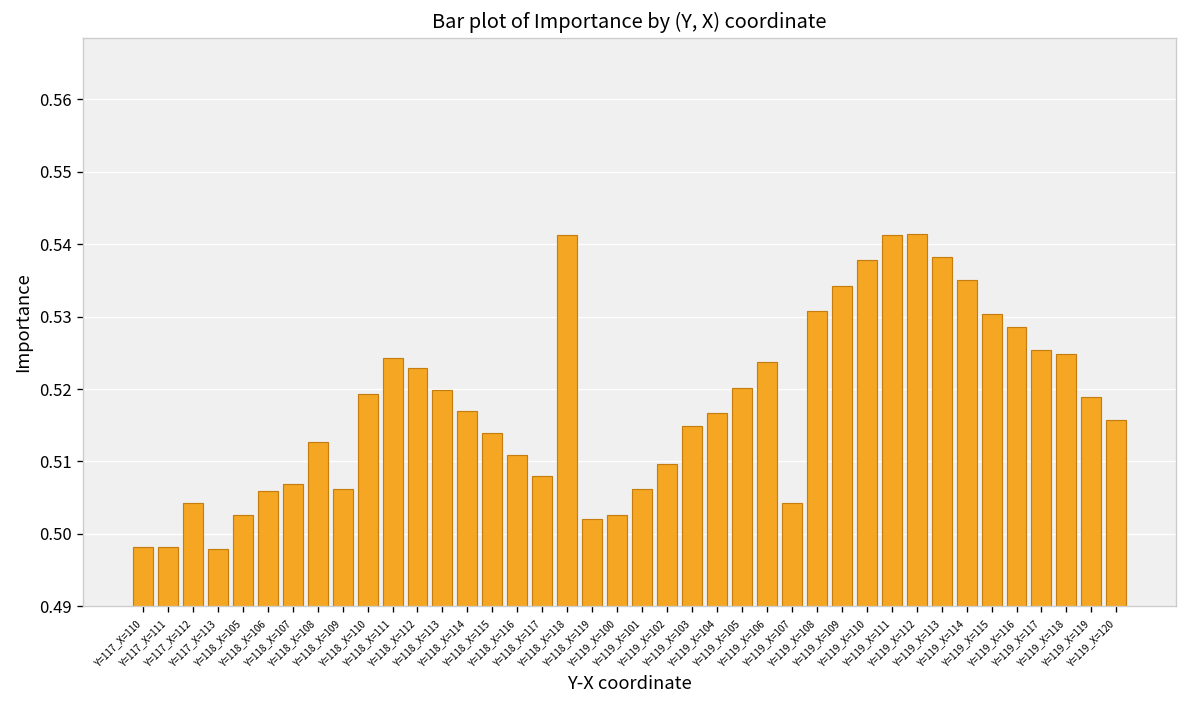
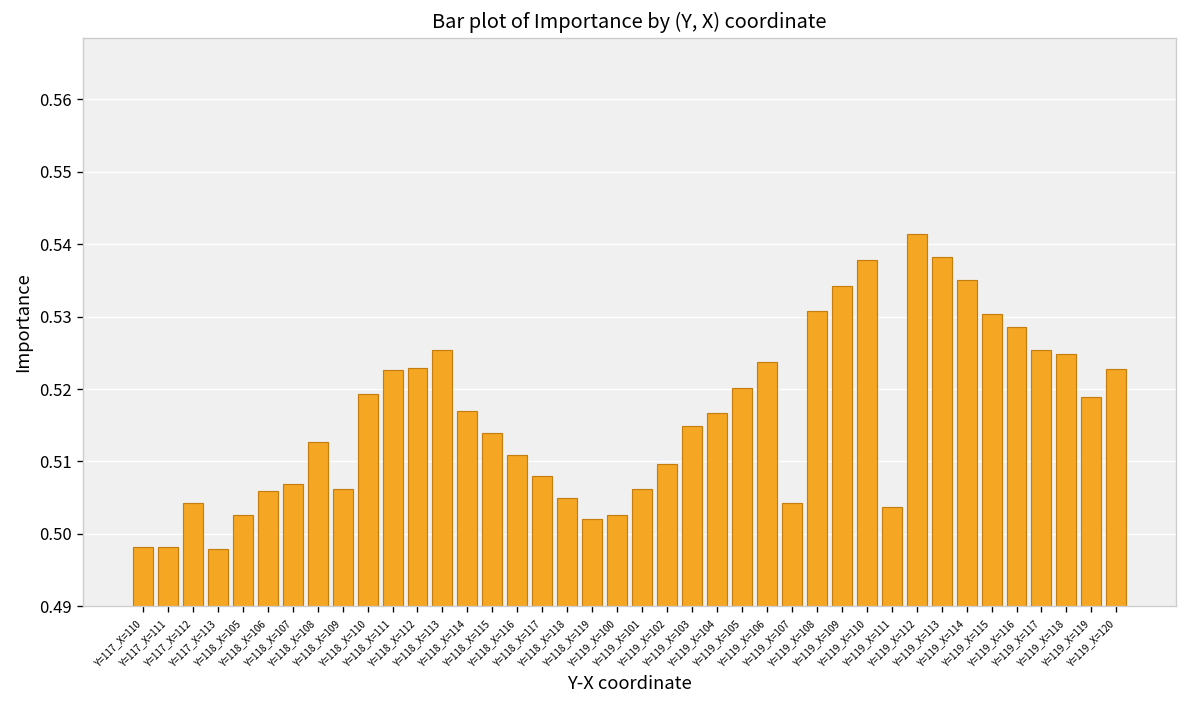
  {
    "Y=117_X=110": 0.498,
    "Y=117_X=111": 0.498,
    "Y=117_X=112": 0.504,
    "Y=117_X=113": 0.498,
    "Y=118_X=105": 0.503,
    "Y=118_X=106": 0.506,
    "Y=118_X=107": 0.507,
    "Y=118_X=108": 0.513,
    "Y=118_X=109": 0.506,
    "Y=118_X=110": 0.519,
-   "Y=118_X=111": 0.524,
+   "Y=118_X=111": 0.523,
    "Y=118_X=112": 0.523,
-   "Y=118_X=113": 0.520,
+   "Y=118_X=113": 0.525,
    "Y=118_X=114": 0.517,
    "Y=118_X=115": 0.514,
    "Y=118_X=116": 0.511,
    "Y=118_X=117": 0.508,
-   "Y=118_X=118": 0.541,
+   "Y=118_X=118": 0.505,
    "Y=118_X=119": 0.502,
    "Y=119_X=100": 0.503,
    "Y=119_X=101": 0.506,
    "Y=119_X=102": 0.510,
    "Y=119_X=103": 0.515,
    "Y=119_X=104": 0.517,
    "Y=119_X=105": 0.520,
    "Y=119_X=106": 0.524,
    "Y=119_X=107": 0.504,
    "Y=119_X=108": 0.531,
    "Y=119_X=109": 0.534,
    "Y=119_X=110": 0.538,
-   "Y=119_X=111": 0.541,
+   "Y=119_X=111": 0.504,
    "Y=119_X=112": 0.541,
    "Y=119_X=113": 0.538,
    "Y=119_X=114": 0.535,
    "Y=119_X=115": 0.530,
    "Y=119_X=116": 0.529,
    "Y=119_X=117": 0.525,
    "Y=119_X=118": 0.525,
    "Y=119_X=119": 0.519,
-   "Y=119_X=120": 0.516
+   "Y=119_X=120": 0.523
  }
